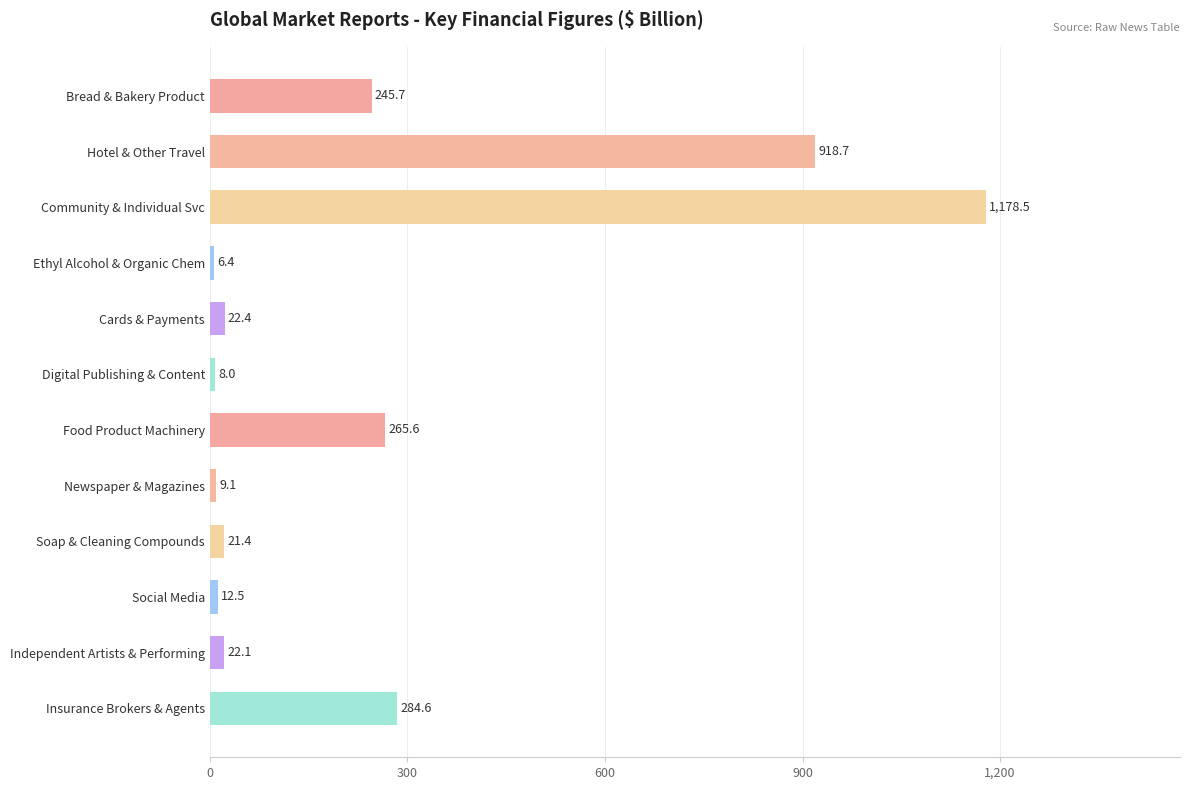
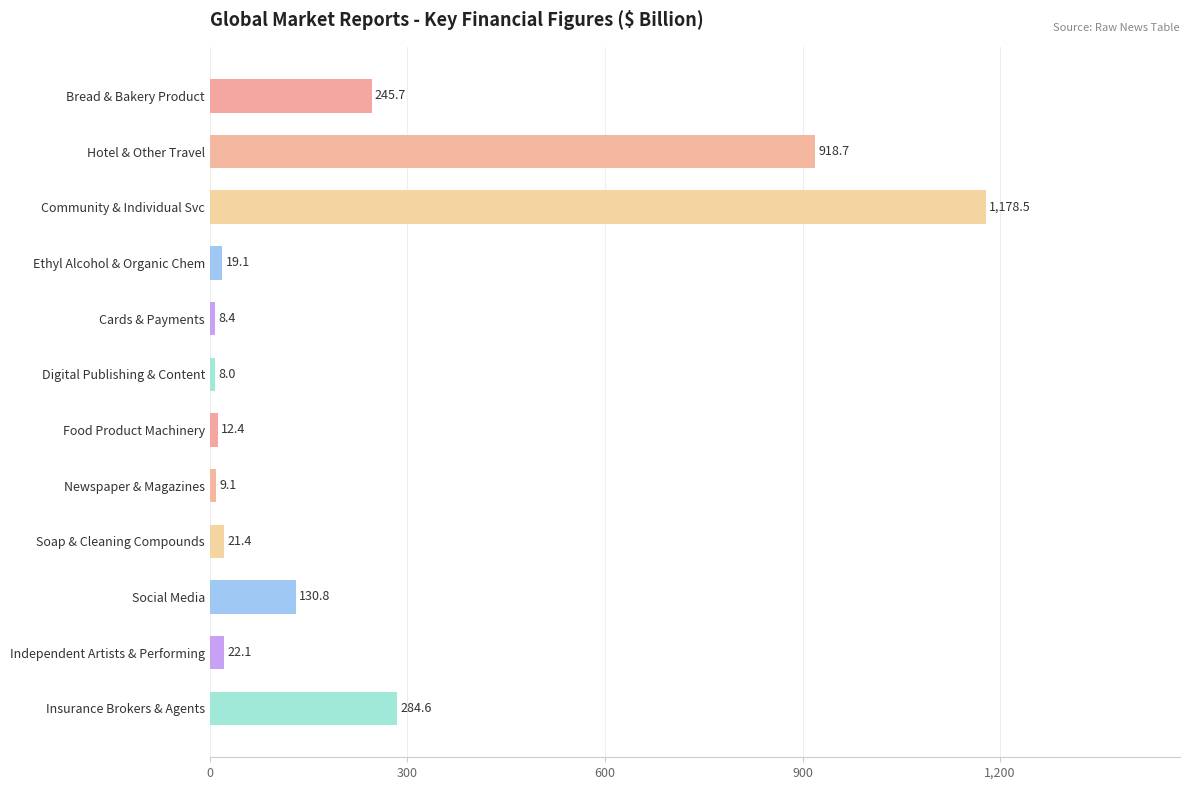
  {
    "Bread & Bakery Product": "245.7",
    "Hotel & Other Travel": "918.7",
    "Community & Individual Svc": "1,178.5",
-   "Ethyl Alcohol & Organic Chem": "6.4",
-   "Cards & Payments": "22.4",
+   "Ethyl Alcohol & Organic Chem": "19.1",
+   "Cards & Payments": "8.4",
    "Digital Publishing & Content": "8.0",
-   "Food Product Machinery": "265.6",
+   "Food Product Machinery": "12.4",
    "Newspaper & Magazines": "9.1",
    "Soap & Cleaning Compounds": "21.4",
-   "Social Media": "12.5",
+   "Social Media": "130.8",
    "Independent Artists & Performing": "22.1",
    "Insurance Brokers & Agents": "284.6"
  }
